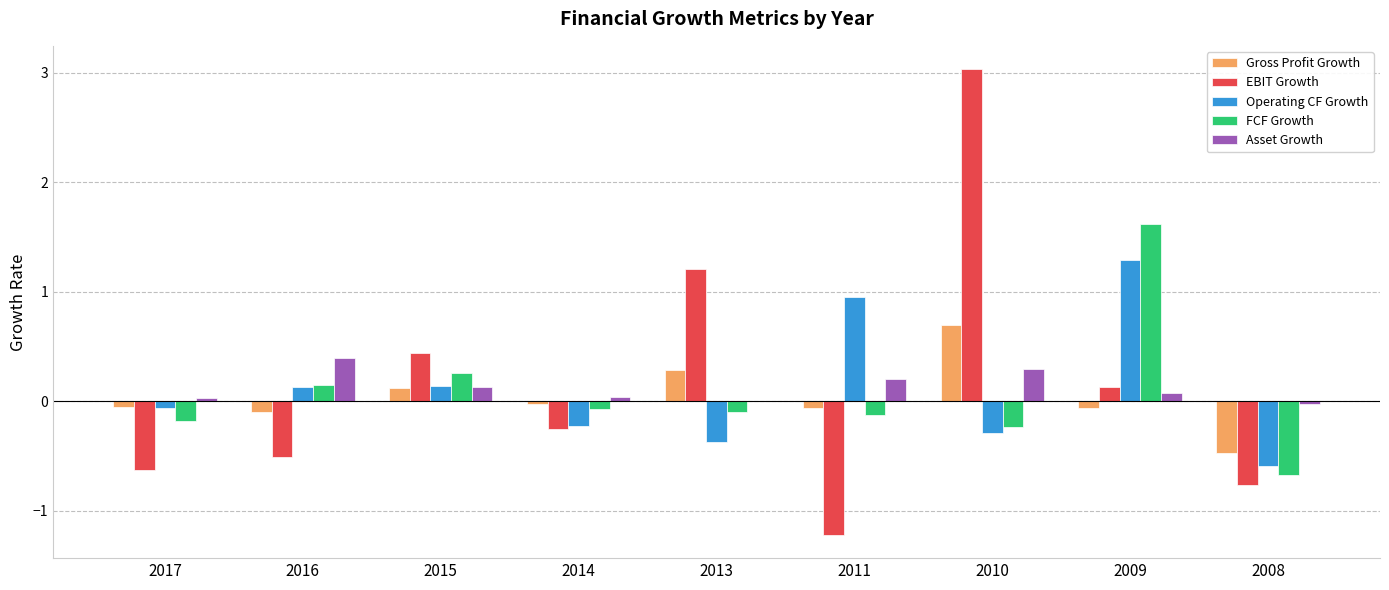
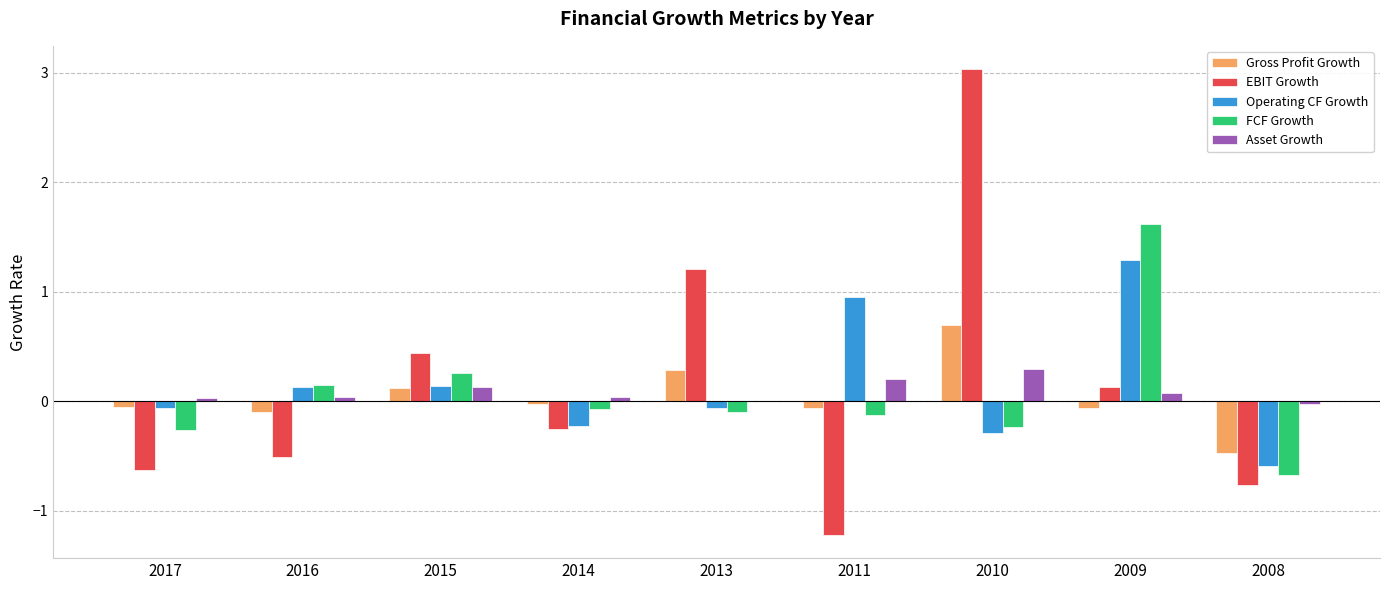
  {
    "Gross Profit Growth": {
      "2017": -0.05,
      "2016": -0.09,
      "2015": 0.12,
      "2013": 0.28,
      "2011": -0.06,
      "2010": 0.70,
      "2009": -0.06,
      "2008": -0.47
    },
    "EBIT Growth": {
      "2017": -0.63,
      "2016": -0.51,
      "2015": 0.45,
      "2014": -0.25,
      "2013": 1.21,
      "2011": -1.22,
      "2010": 3.03,
      "2009": 0.13,
      "2008": -0.76
    },
    "Operating CF Growth": {
      "2017": -0.06,
      "2016": 0.13,
      "2015": 0.14,
      "2014": -0.22,
-     "2013": -0.37,
+     "2013": -0.06,
      "2011": 0.96,
      "2010": -0.29,
      "2009": 1.29,
      "2008": -0.58
    },
    "FCF Growth": {
-     "2017": -0.18,
+     "2017": -0.26,
      "2016": 0.15,
      "2015": 0.26,
      "2014": -0.06,
      "2013": -0.10,
      "2011": -0.13,
      "2010": -0.23,
      "2009": 1.62,
      "2008": -0.67
    },
    "Asset Growth": {
      "2017": 0.03,
-     "2016": 0.39,
+     "2016": 0.04,
      "2015": 0.14,
      "2014": 0.04,
      "2011": 0.20,
      "2010": 0.30,
      "2009": 0.08,
      "2008": -0.03
    }
  }
